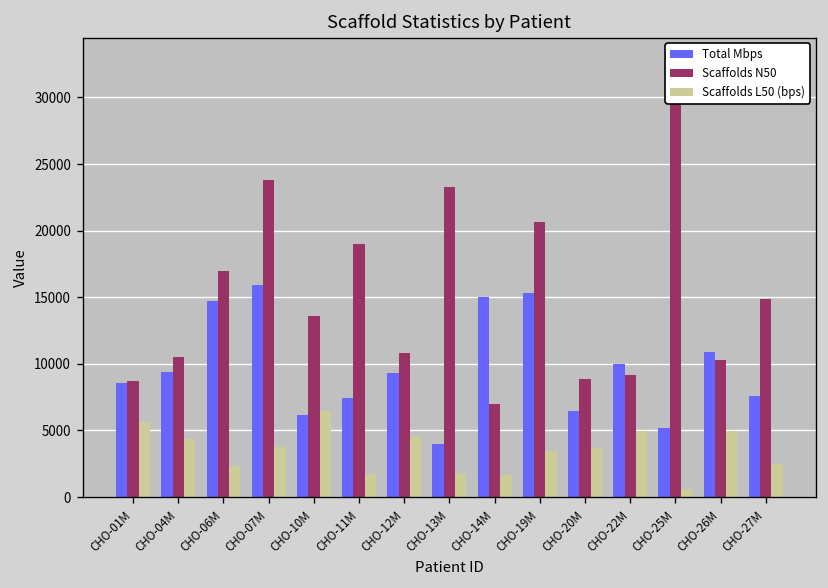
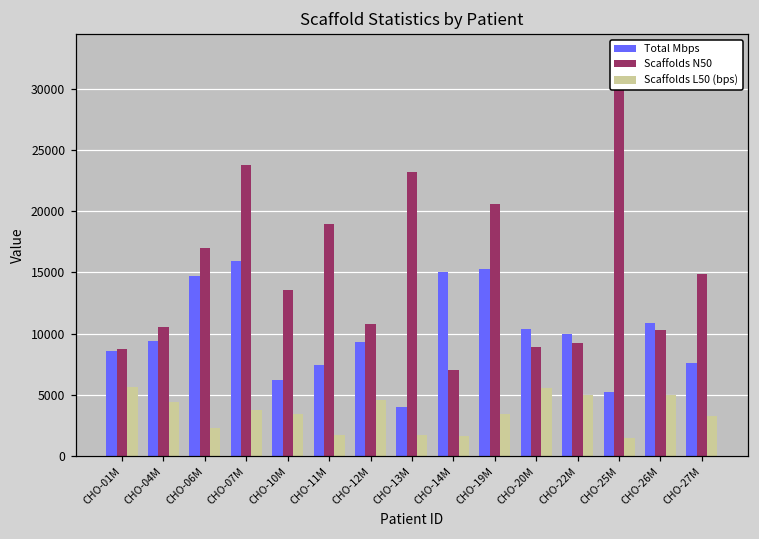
  {
    "Total Mbps": {
      "CHO-01M": 8600,
      "CHO-04M": 9400,
      "CHO-06M": 14700,
      "CHO-07M": 15900,
      "CHO-10M": 6200,
      "CHO-11M": 7400,
      "CHO-12M": 9300,
      "CHO-13M": 4000,
      "CHO-14M": 15000,
      "CHO-19M": 15300,
-     "CHO-20M": 6500,
+     "CHO-20M": 10400,
      "CHO-22M": 10000,
      "CHO-25M": 5200,
      "CHO-26M": 10900,
      "CHO-27M": 7600
    },
    "Scaffolds N50": {
      "CHO-01M": 8700,
      "CHO-04M": 10500,
      "CHO-06M": 17000,
      "CHO-07M": 23800,
      "CHO-10M": 13600,
      "CHO-11M": 19000,
      "CHO-12M": 10800,
      "CHO-13M": 23200,
      "CHO-14M": 7000,
      "CHO-19M": 20600,
      "CHO-20M": 8900,
      "CHO-22M": 9200,
      "CHO-26M": 10300,
      "CHO-27M": 14800
    },
    "Scaffolds L50 (bps)": {
      "CHO-01M": 5600,
      "CHO-04M": 4400,
      "CHO-06M": 2300,
      "CHO-07M": 3800,
-     "CHO-10M": 6400,
+     "CHO-10M": 3400,
      "CHO-11M": 1700,
      "CHO-12M": 4600,
      "CHO-13M": 1700,
      "CHO-14M": 1600,
      "CHO-19M": 3500,
-     "CHO-20M": 3700,
+     "CHO-20M": 5500,
      "CHO-22M": 5000,
-     "CHO-25M": 600,
+     "CHO-25M": 1500,
      "CHO-26M": 5000,
-     "CHO-27M": 2500
+     "CHO-27M": 3300
    }
  }
